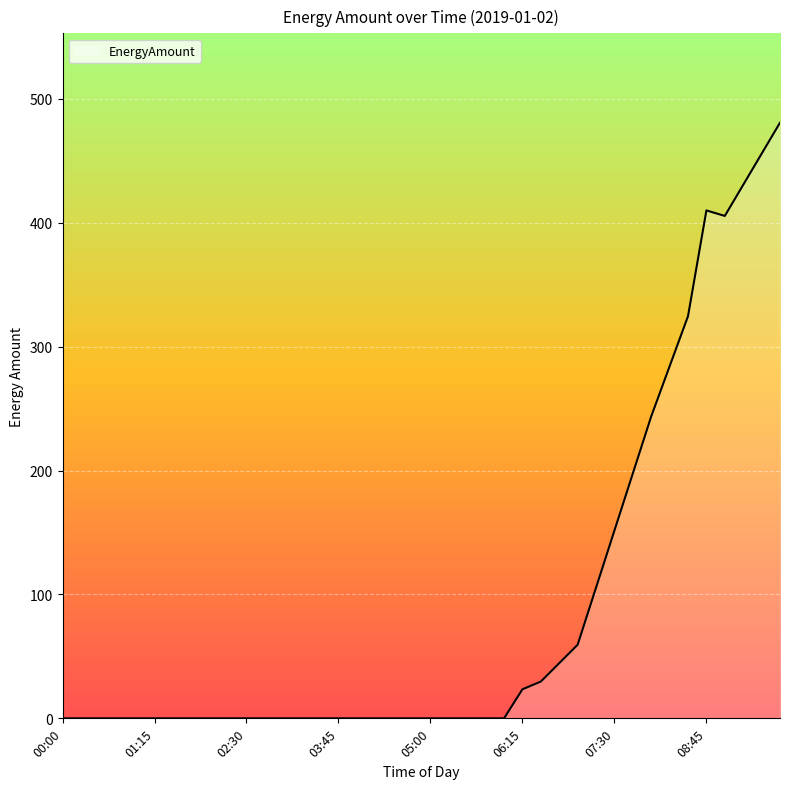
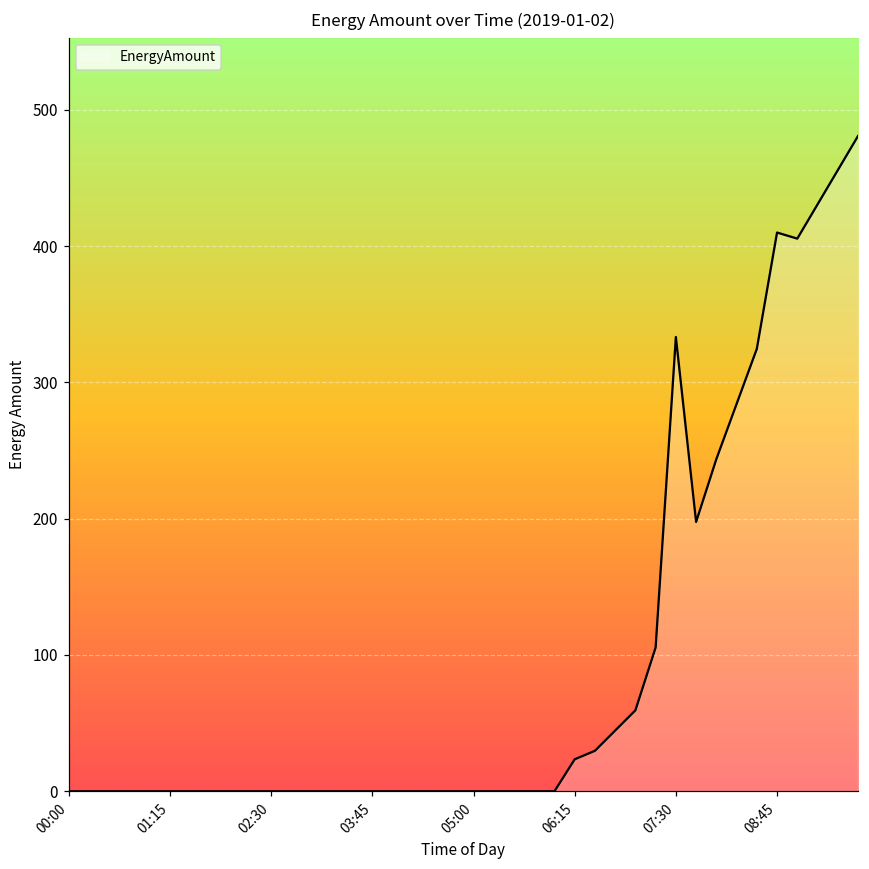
  {
    "00:00": 0,
    "01:15": 0,
    "02:30": 0,
    "03:45": 0,
    "05:00": 0,
    "06:15": 23,
-   "07:30": 152,
+   "07:30": 333,
    "08:45": 410
  }
